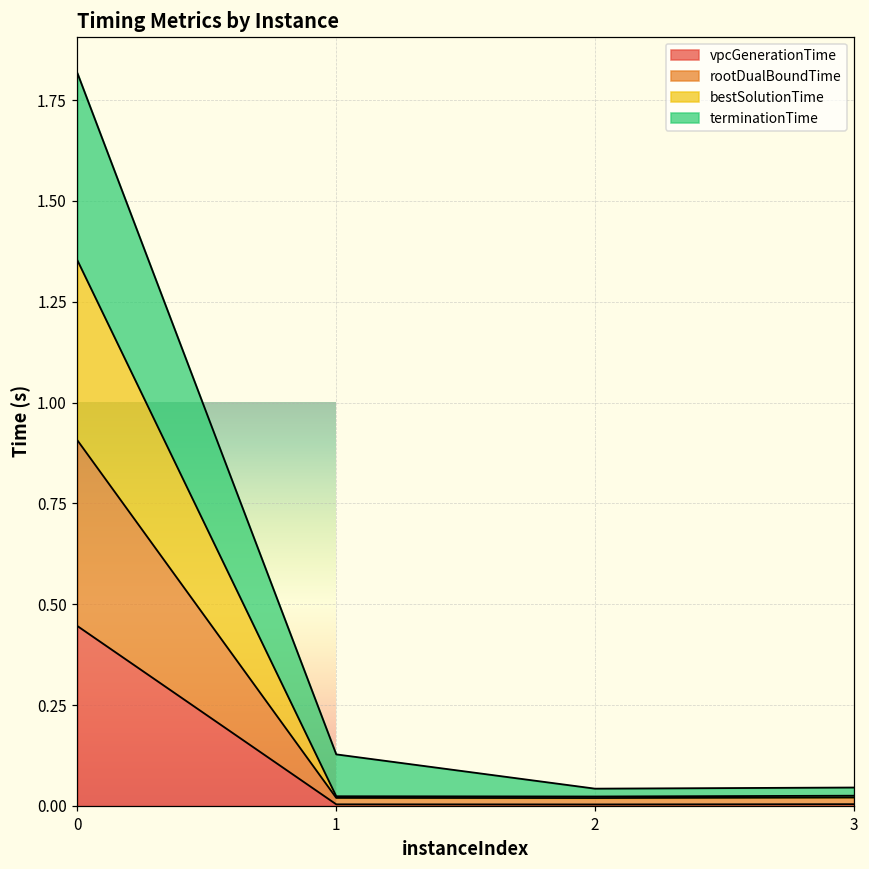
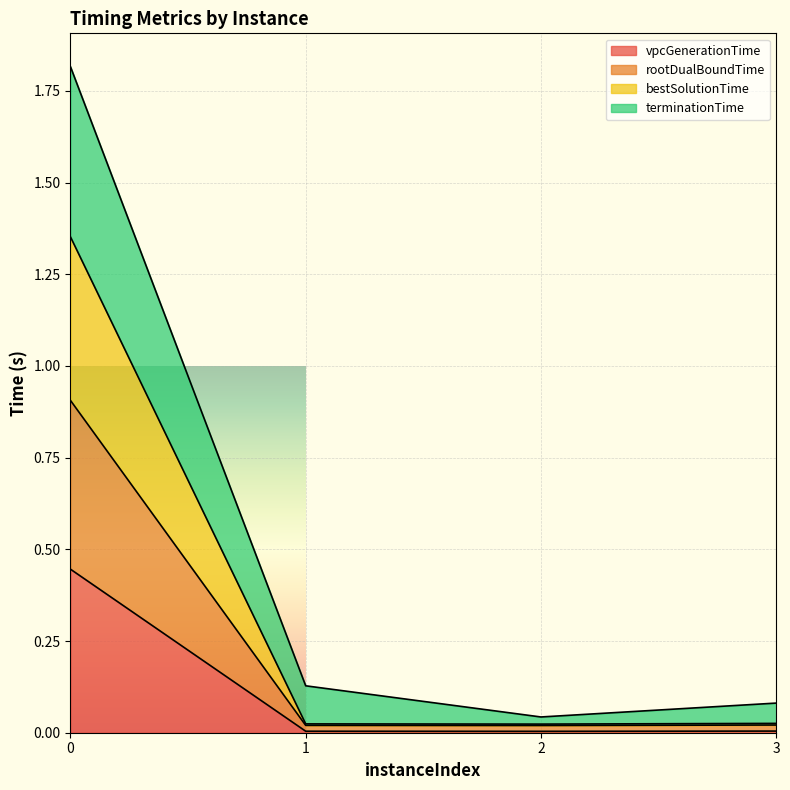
  {
    "bestSolutionTime": {
      "0": 0.45
    },
    "terminationTime": {
      "0": 0.46,
      "1": 0.10,
      "2": 0.02,
-     "3": 0.02
+     "3": 0.06
    }
  }
